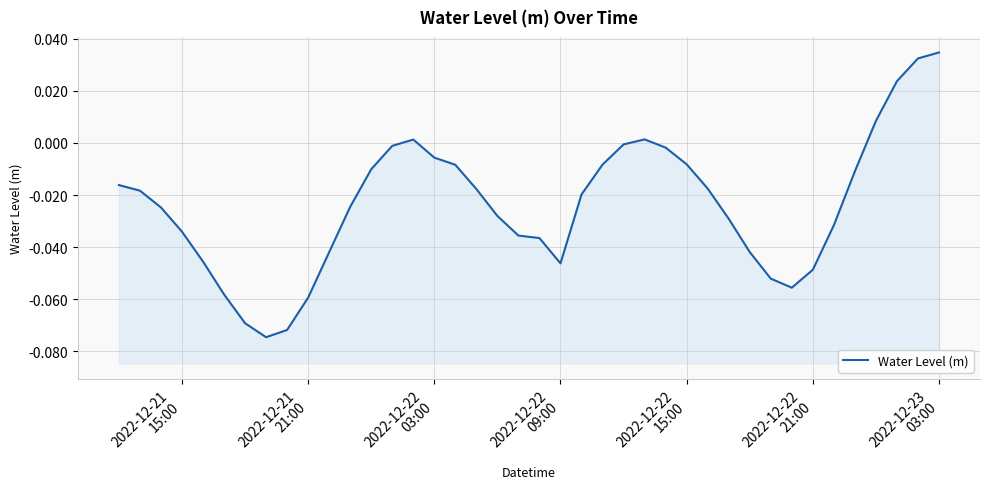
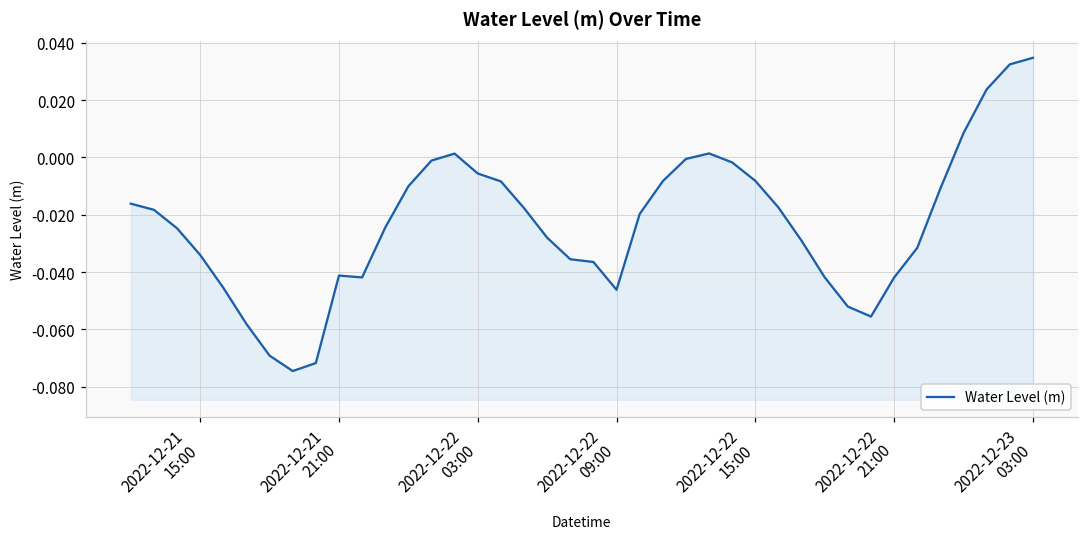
  {
    "2022-12-21 15:00": -0.034,
-   "2022-12-21 21:00": -0.059,
+   "2022-12-21 21:00": -0.041,
    "2022-12-22 03:00": -0.006,
    "2022-12-22 09:00": -0.046,
    "2022-12-22 15:00": -0.008,
-   "2022-12-22 21:00": -0.049,
+   "2022-12-22 21:00": -0.042,
    "2022-12-23 03:00": 0.035
  }
